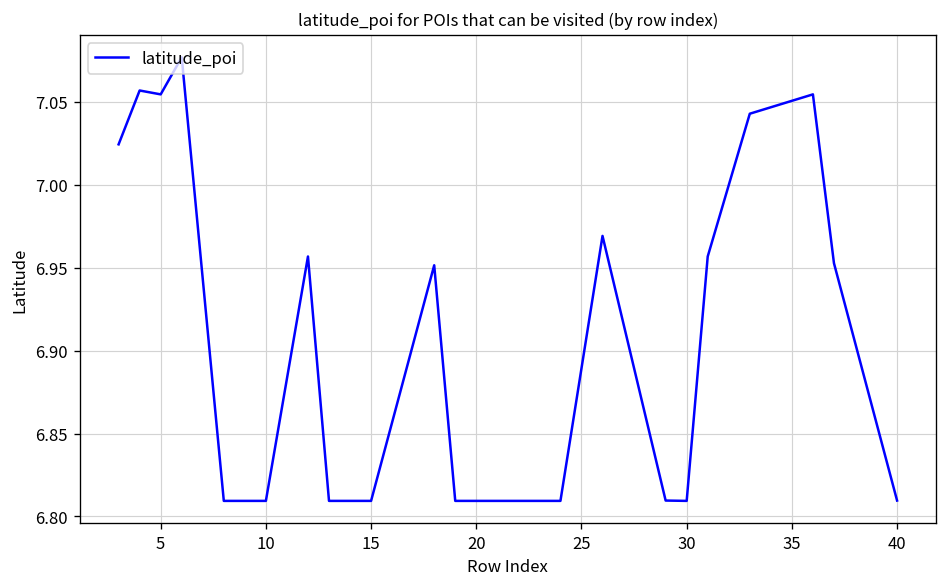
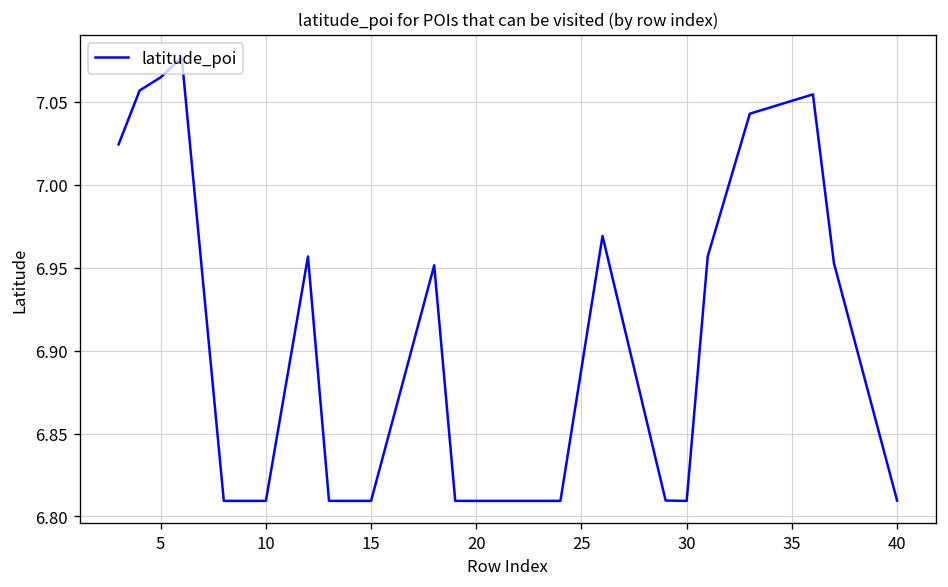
  {
-   "5": 7.054,
+   "5": 7.065,
    "10": 6.809,
    "15": 6.809,
    "20": 6.809,
    "30": 6.809,
    "40": 6.810
  }
